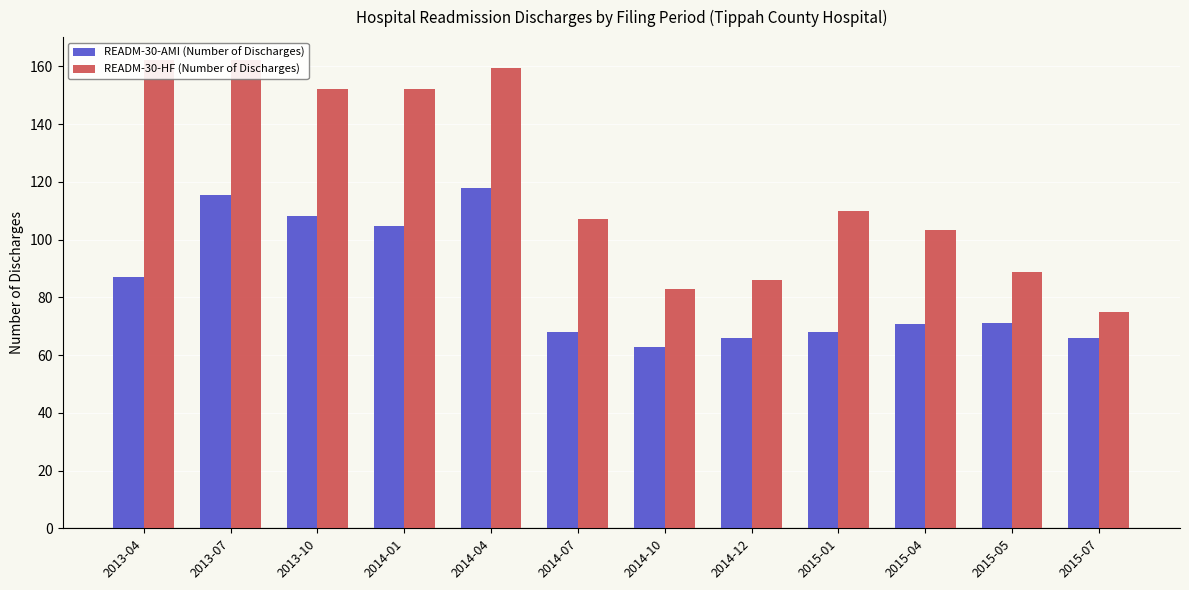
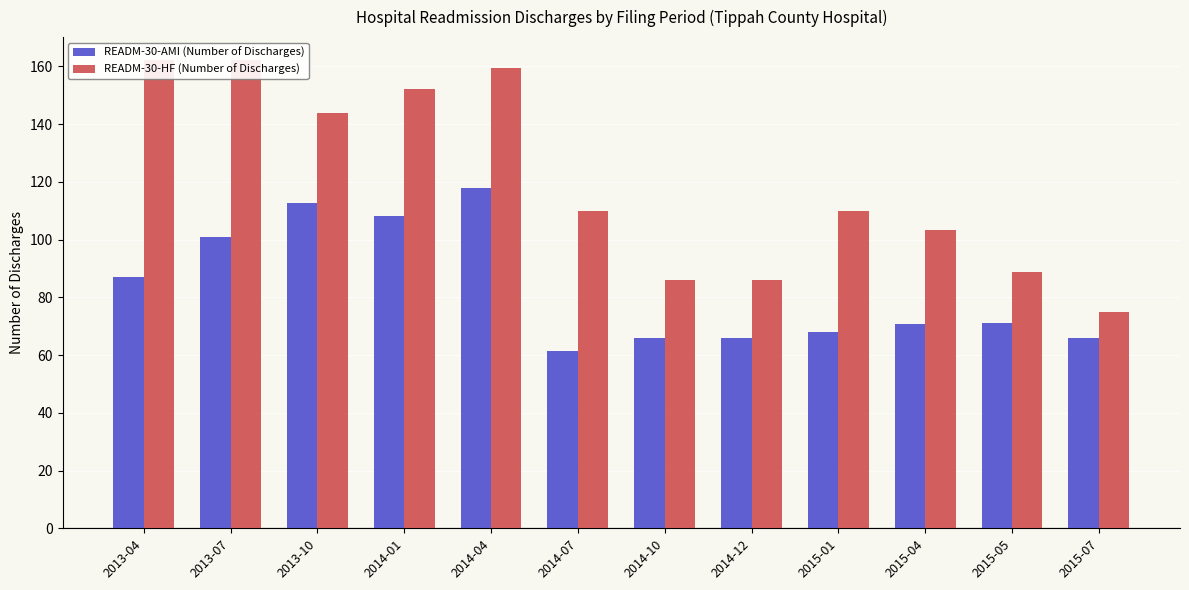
  {
    "READM-30-AMI (Number of Discharges)": {
      "2013-04": 87,
-     "2013-07": 115,
-     "2013-10": 108,
-     "2014-01": 105,
+     "2013-07": 101,
+     "2013-10": 113,
+     "2014-01": 108,
      "2014-04": 118,
-     "2014-07": 68,
-     "2014-10": 63,
+     "2014-07": 61,
+     "2014-10": 66,
      "2014-12": 66,
      "2015-01": 68,
      "2015-04": 71,
      "2015-05": 71,
      "2015-07": 66
    },
    "READM-30-HF (Number of Discharges)": {
-     "2013-10": 152,
+     "2013-10": 144,
      "2014-01": 152,
      "2014-04": 160,
-     "2014-07": 107,
-     "2014-10": 83,
+     "2014-07": 110,
+     "2014-10": 86,
      "2014-12": 86,
      "2015-01": 110,
      "2015-04": 103,
      "2015-05": 89,
      "2015-07": 75
    }
  }
